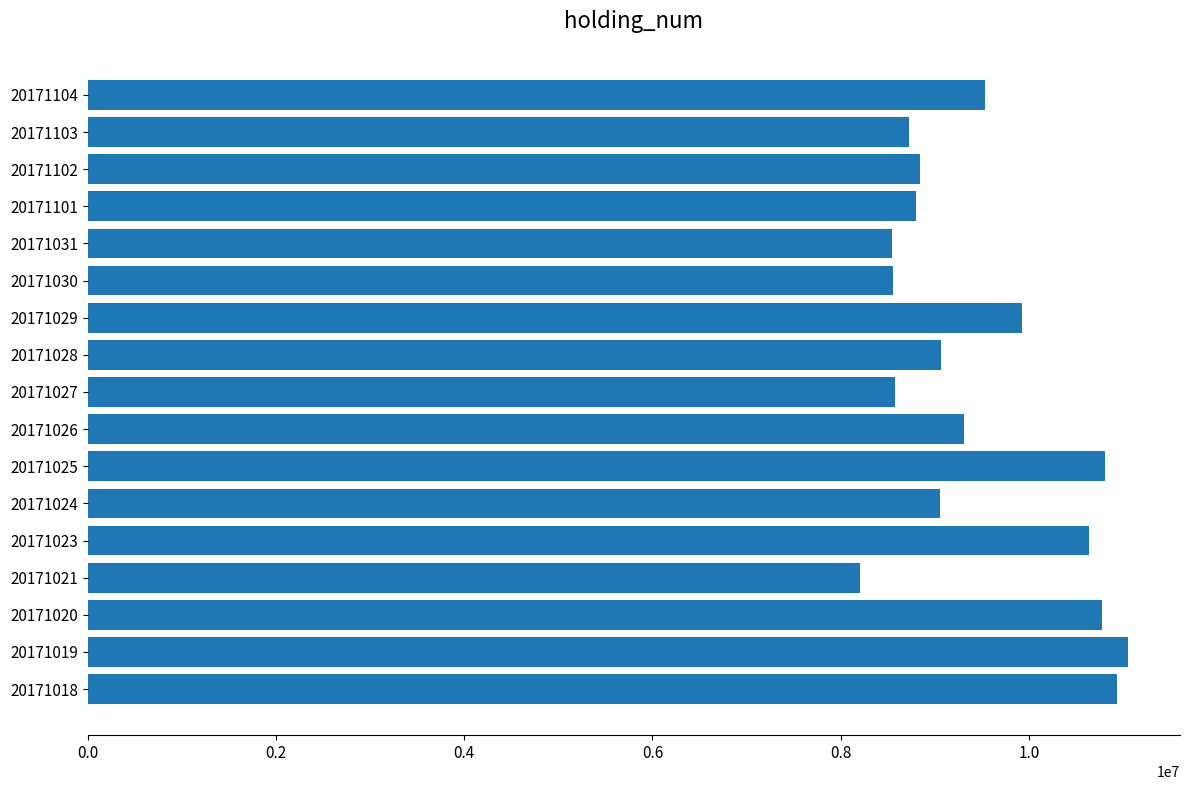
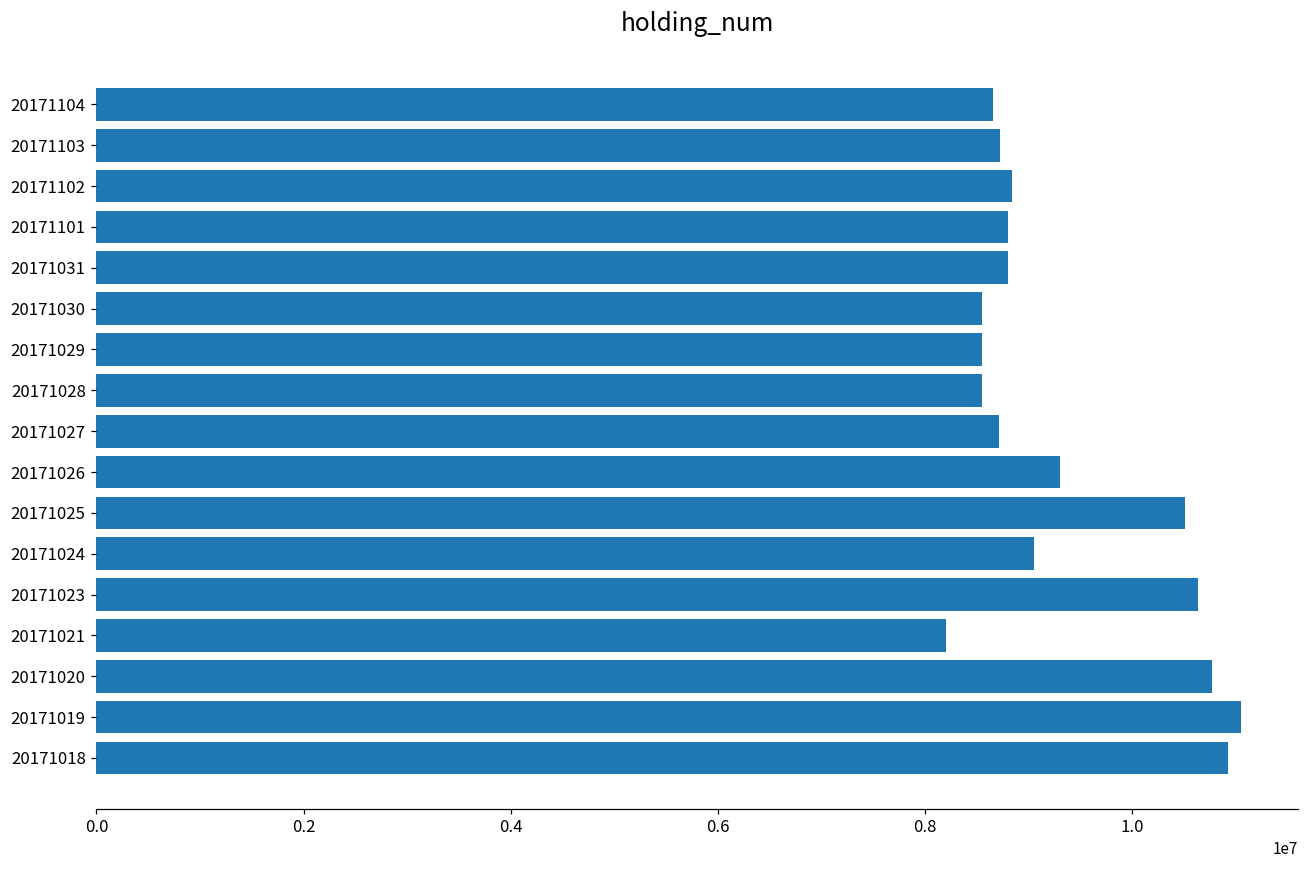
  {
-   "20171104": 9500000,
+   "20171104": 8700000,
    "20171103": 8700000,
    "20171102": 8800000,
    "20171101": 8800000,
-   "20171031": 8500000,
+   "20171031": 8800000,
    "20171030": 8600000,
-   "20171029": 9900000,
-   "20171028": 9100000,
-   "20171027": 8600000,
+   "20171029": 8600000,
+   "20171028": 8600000,
+   "20171027": 8700000,
    "20171026": 9300000,
-   "20171025": 10800000,
+   "20171025": 10500000,
    "20171024": 9100000,
    "20171023": 10600000,
    "20171021": 8200000,
    "20171020": 10800000,
    "20171019": 11100000,
    "20171018": 10900000
  }
